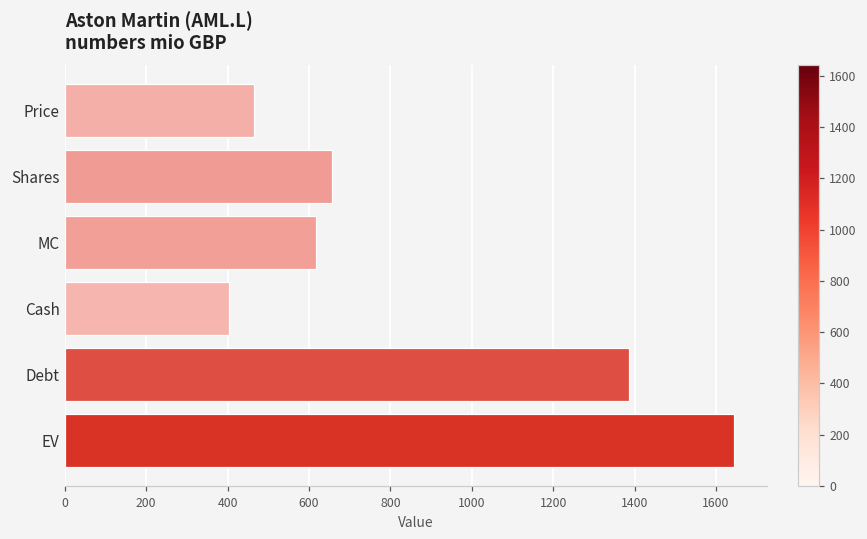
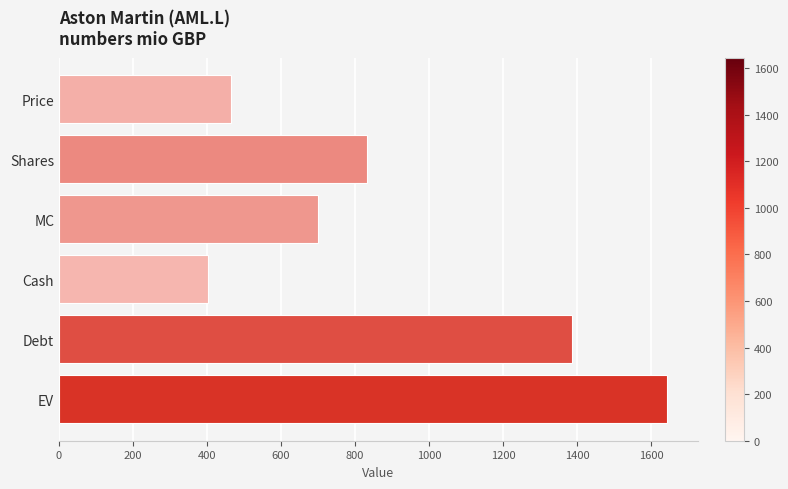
  {
    "Price": 460,
-   "Shares": 660,
-   "MC": 620,
+   "Shares": 830,
+   "MC": 700,
    "Cash": 400,
    "Debt": 1390,
    "EV": 1640
  }
